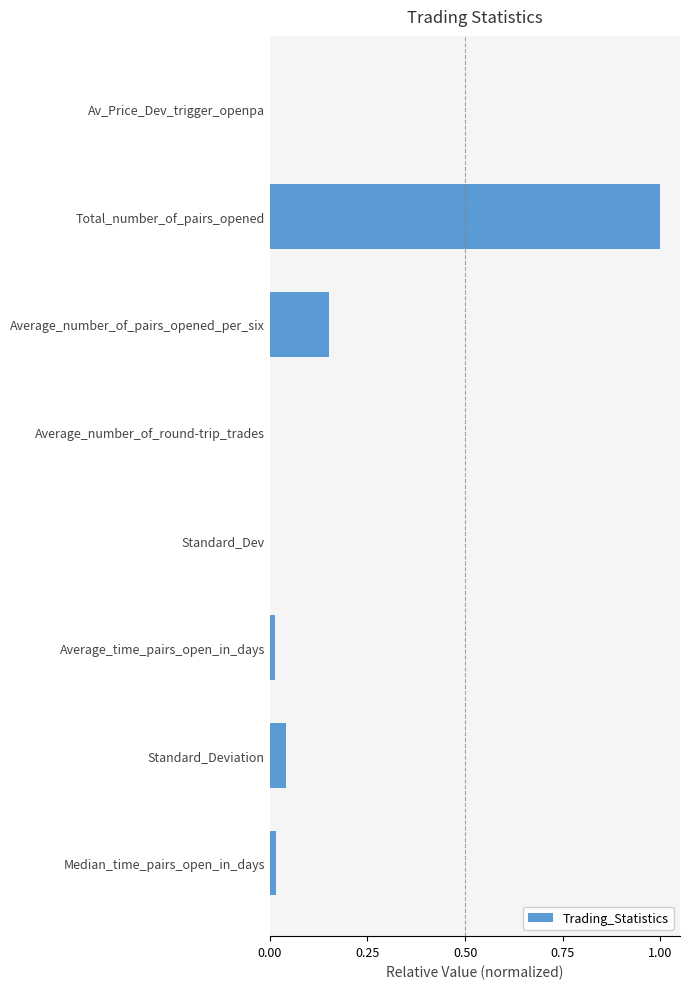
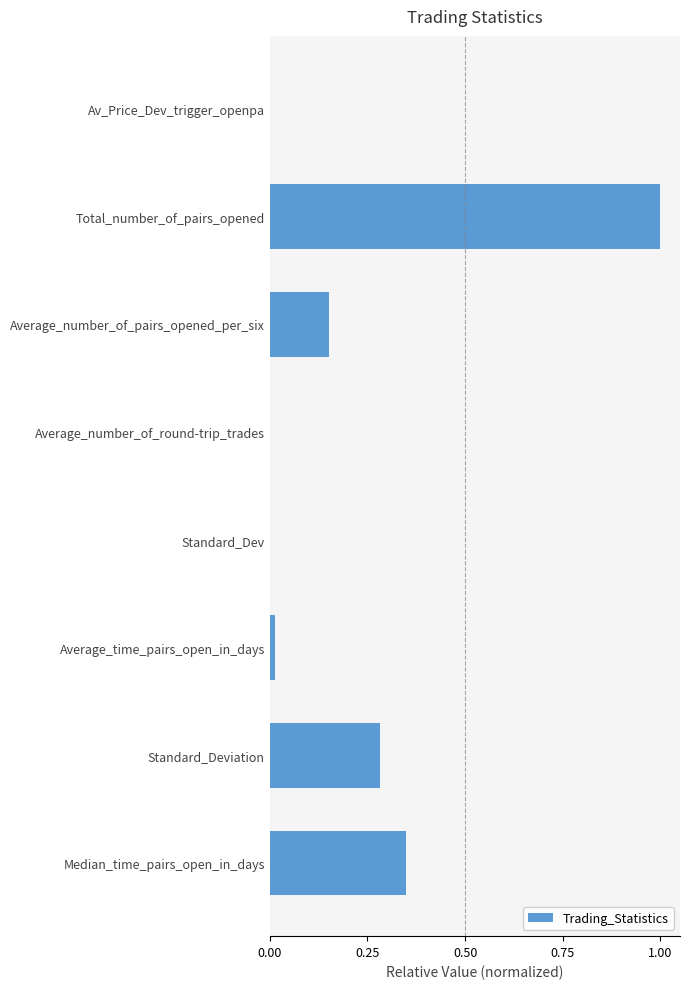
  {
    "Total_number_of_pairs_opened": 1.00,
    "Average_number_of_pairs_opened_per_six": 0.15,
    "Average_time_pairs_open_in_days": 0.01,
-   "Standard_Deviation": 0.04,
-   "Median_time_pairs_open_in_days": 0.02
+   "Standard_Deviation": 0.28,
+   "Median_time_pairs_open_in_days": 0.35
  }
